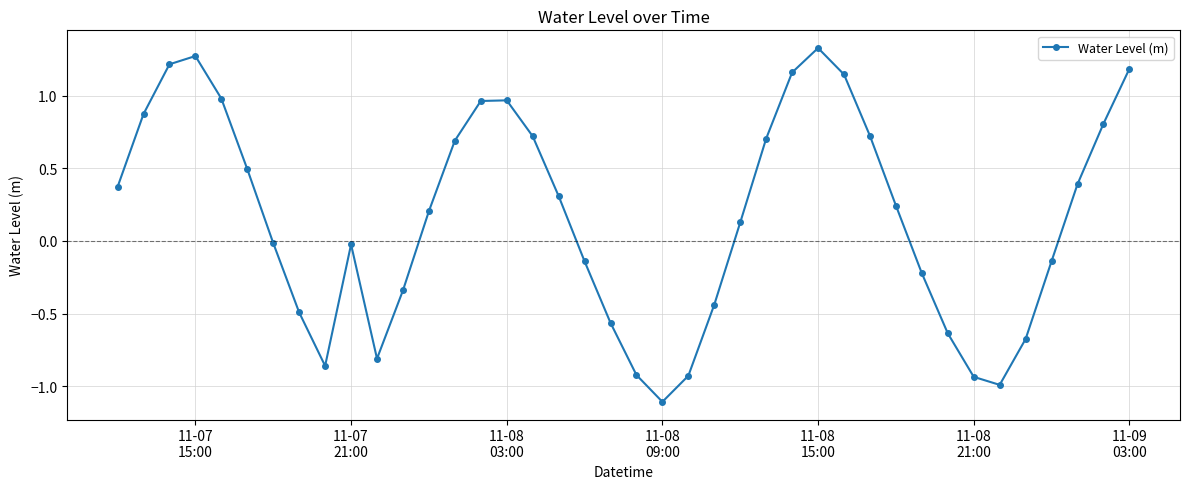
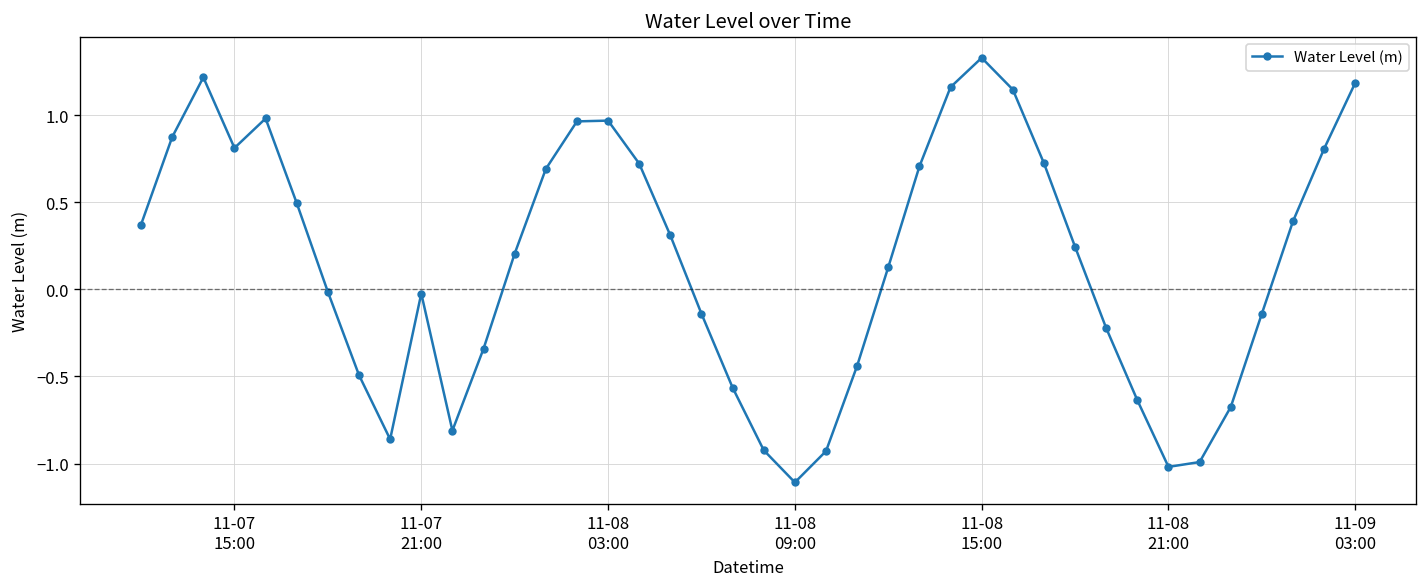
  {
-   "11-07 15:00": 1.27,
+   "11-07 15:00": 0.81,
    "11-07 21:00": -0.02,
    "11-08 03:00": 0.97,
    "11-08 09:00": -1.11,
    "11-08 15:00": 1.33,
-   "11-08 21:00": -0.94,
+   "11-08 21:00": -1.02,
    "11-09 03:00": 1.19
  }
